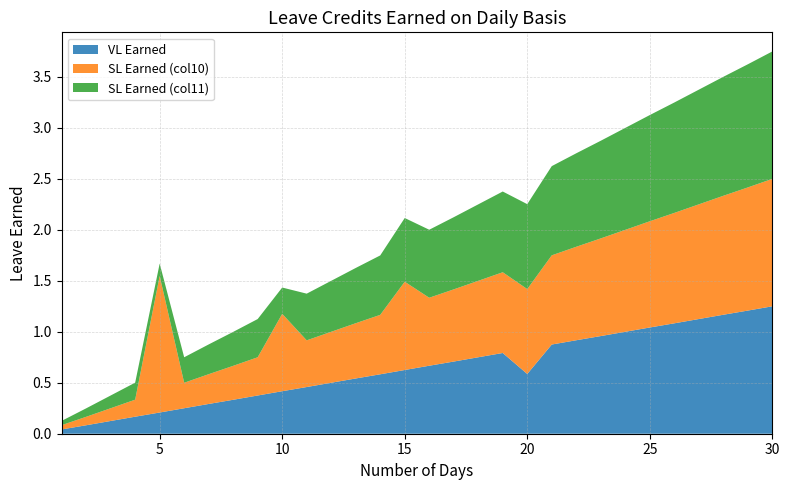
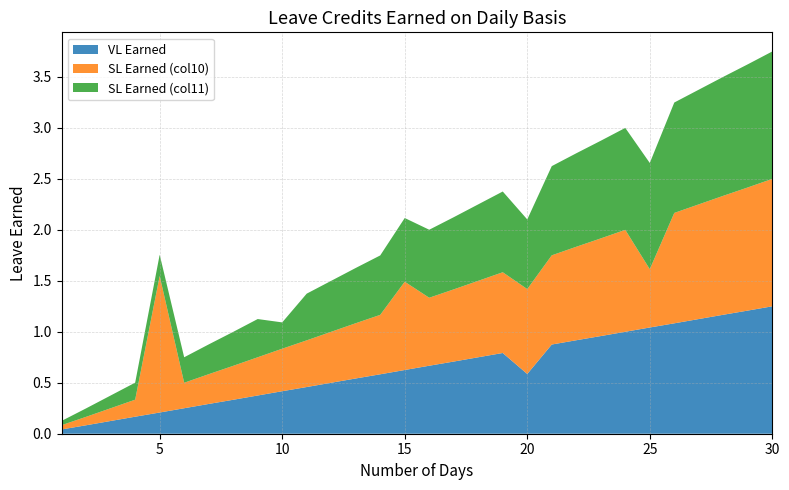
  {
    "VL Earned": {
      "5": 0.21,
      "10": 0.42,
      "15": 0.63,
      "20": 0.59,
      "25": 1.04,
      "30": 1.25
    },
    "SL Earned (col10)": {
      "5": 1.34,
-     "10": 0.76,
+     "10": 0.42,
      "15": 0.87,
      "20": 0.83,
-     "25": 1.04,
+     "25": 0.57,
      "30": 1.25
    },
    "SL Earned (col11)": {
-     "5": 0.12,
+     "5": 0.21,
      "10": 0.26,
      "15": 0.63,
-     "20": 0.83,
+     "20": 0.68,
      "25": 1.04,
      "30": 1.25
    }
  }
